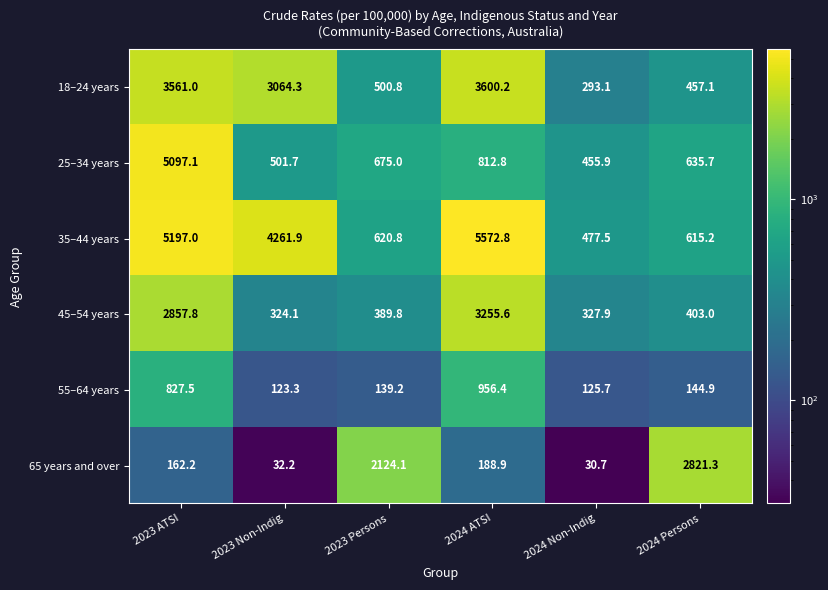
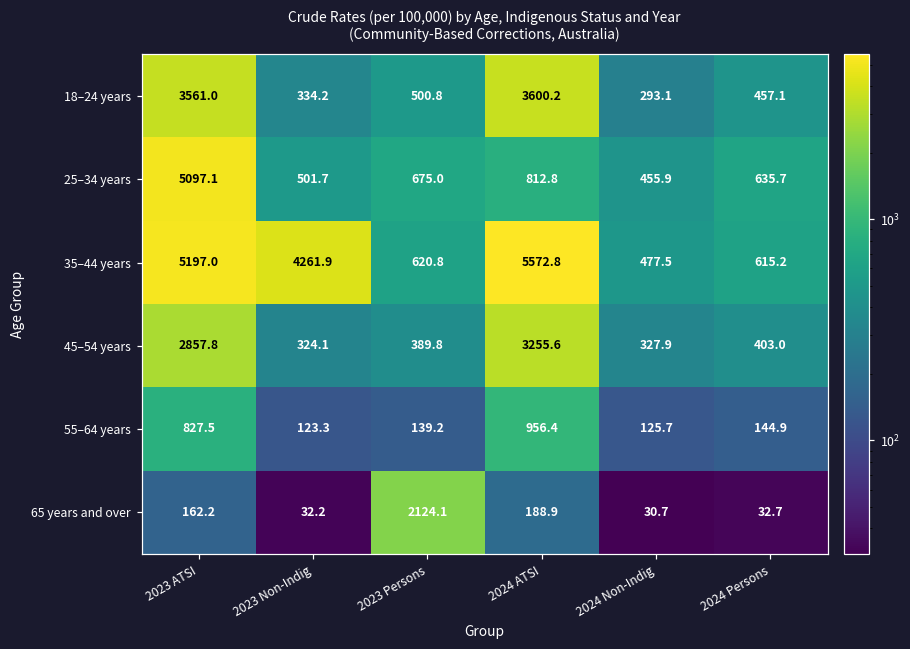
  {
    "18–24 years": {
      "2023 ATSI": 3561.0,
-     "2023 Non-Indig": 3064.3,
+     "2023 Non-Indig": 334.2,
      "2023 Persons": 500.8,
      "2024 ATSI": 3600.2,
      "2024 Non-Indig": 293.1,
      "2024 Persons": 457.1
    },
    "25–34 years": {
      "2023 ATSI": 5097.1,
      "2023 Non-Indig": 501.7,
      "2023 Persons": 675.0,
      "2024 ATSI": 812.8,
      "2024 Non-Indig": 455.9,
      "2024 Persons": 635.7
    },
    "35–44 years": {
      "2023 ATSI": 5197.0,
      "2023 Non-Indig": 4261.9,
      "2023 Persons": 620.8,
      "2024 ATSI": 5572.8,
      "2024 Non-Indig": 477.5,
      "2024 Persons": 615.2
    },
    "45–54 years": {
      "2023 ATSI": 2857.8,
      "2023 Non-Indig": 324.1,
      "2023 Persons": 389.8,
      "2024 ATSI": 3255.6,
      "2024 Non-Indig": 327.9,
      "2024 Persons": 403.0
    },
    "55–64 years": {
      "2023 ATSI": 827.5,
      "2023 Non-Indig": 123.3,
      "2023 Persons": 139.2,
      "2024 ATSI": 956.4,
      "2024 Non-Indig": 125.7,
      "2024 Persons": 144.9
    },
    "65 years and over": {
      "2023 ATSI": 162.2,
      "2023 Non-Indig": 32.2,
      "2023 Persons": 2124.1,
      "2024 ATSI": 188.9,
      "2024 Non-Indig": 30.7,
-     "2024 Persons": 2821.3
+     "2024 Persons": 32.7
    }
  }
